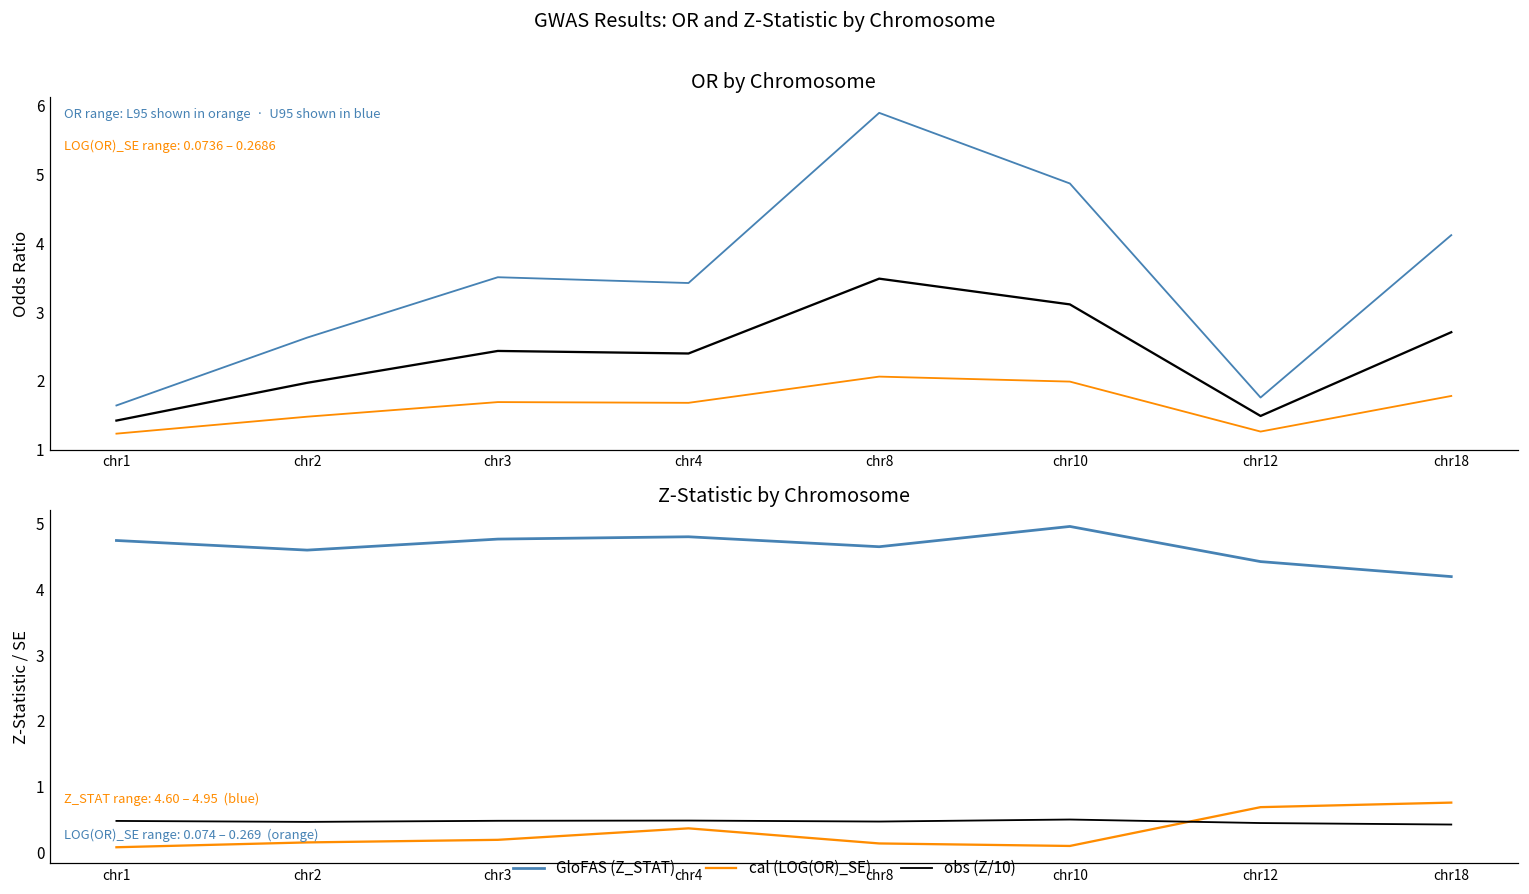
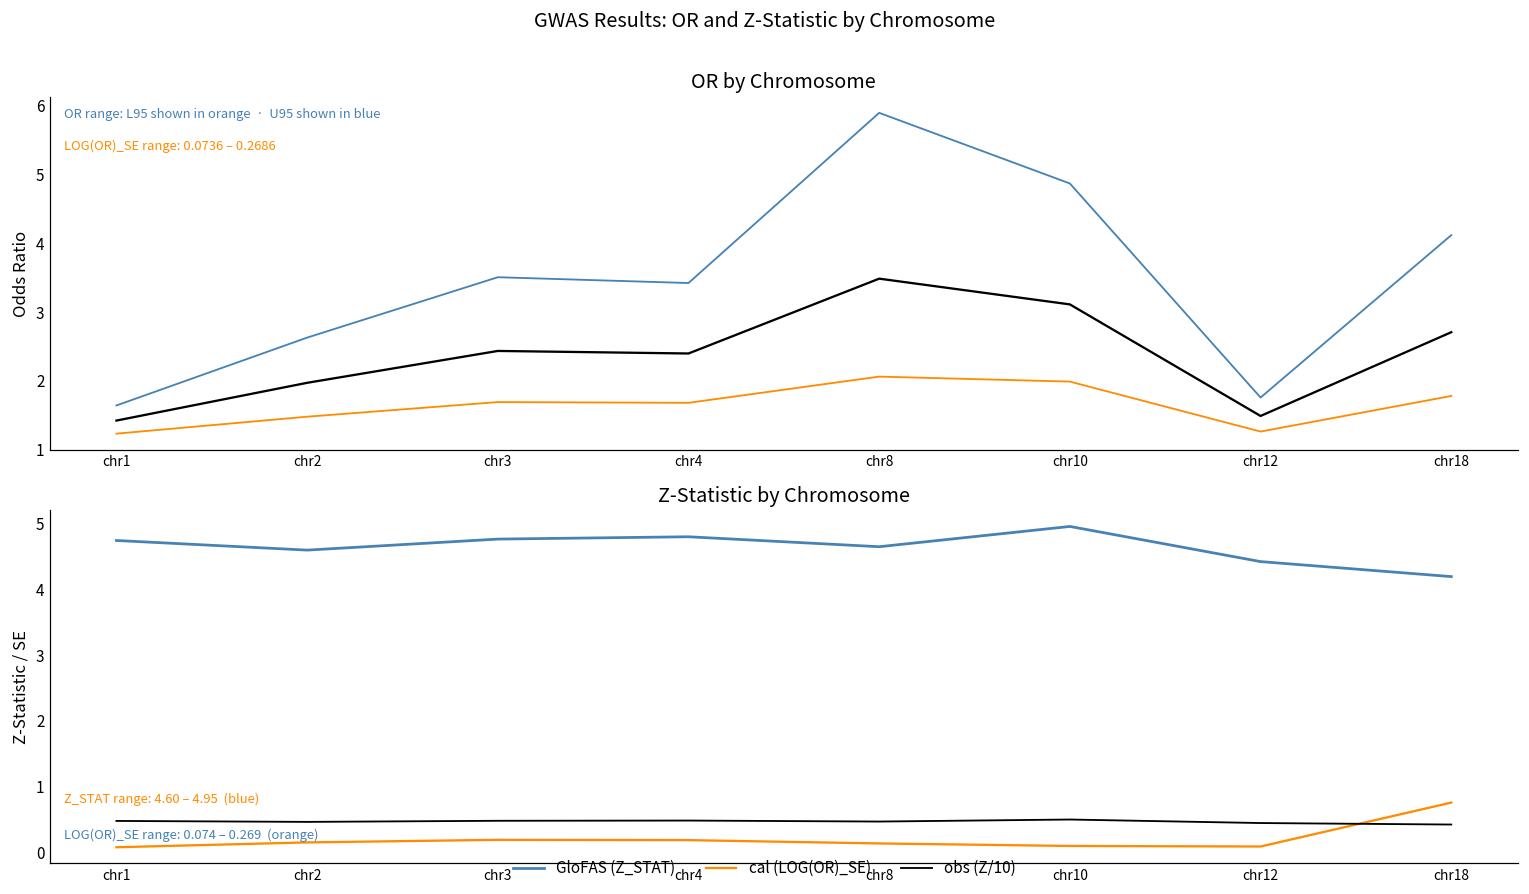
  {
    "Z-Statistic by Chromosome": {
      "GloFAS (Z_STAT)": {
        "chr1": 4.7,
        "chr2": 4.6,
        "chr3": 4.8,
        "chr4": 4.8,
        "chr8": 4.6,
        "chr10": 5.0,
        "chr12": 4.4,
        "chr18": 4.2
      },
      "cal (LOG(OR)_SE)": {
        "chr1": 0.1,
        "chr3": 0.2,
-       "chr4": 0.4,
+       "chr4": 0.2,
        "chr8": 0.1,
        "chr10": 0.1,
-       "chr12": 0.7,
+       "chr12": 0.1,
        "chr18": 0.8
      },
      "obs (Z/10)": {
        "chr2": 0.5,
        "chr3": 0.5,
        "chr4": 0.5,
        "chr8": 0.5,
        "chr10": 0.5,
        "chr12": 0.4,
        "chr18": 0.4
      }
    }
  }
